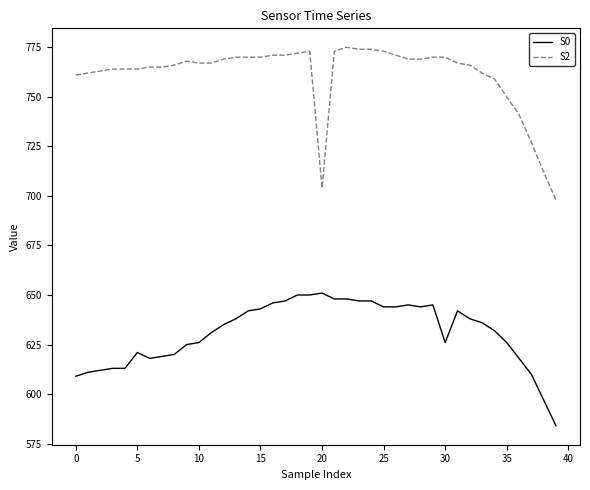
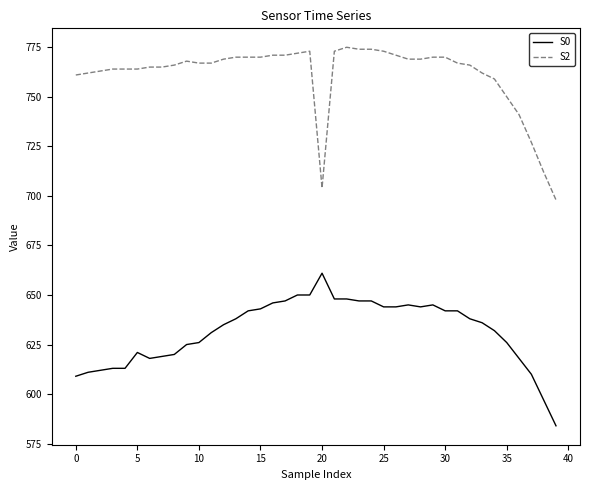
  {
    "S0": {
      "0": 609,
      "5": 621,
      "10": 626,
      "15": 643,
-     "20": 651,
+     "20": 661,
      "25": 644,
-     "30": 626,
+     "30": 642,
      "35": 626
    },
    "S2": {
      "0": 761,
      "5": 764,
      "10": 767,
      "15": 770,
      "20": 704,
      "25": 773,
      "30": 770,
      "35": 750
    }
  }
